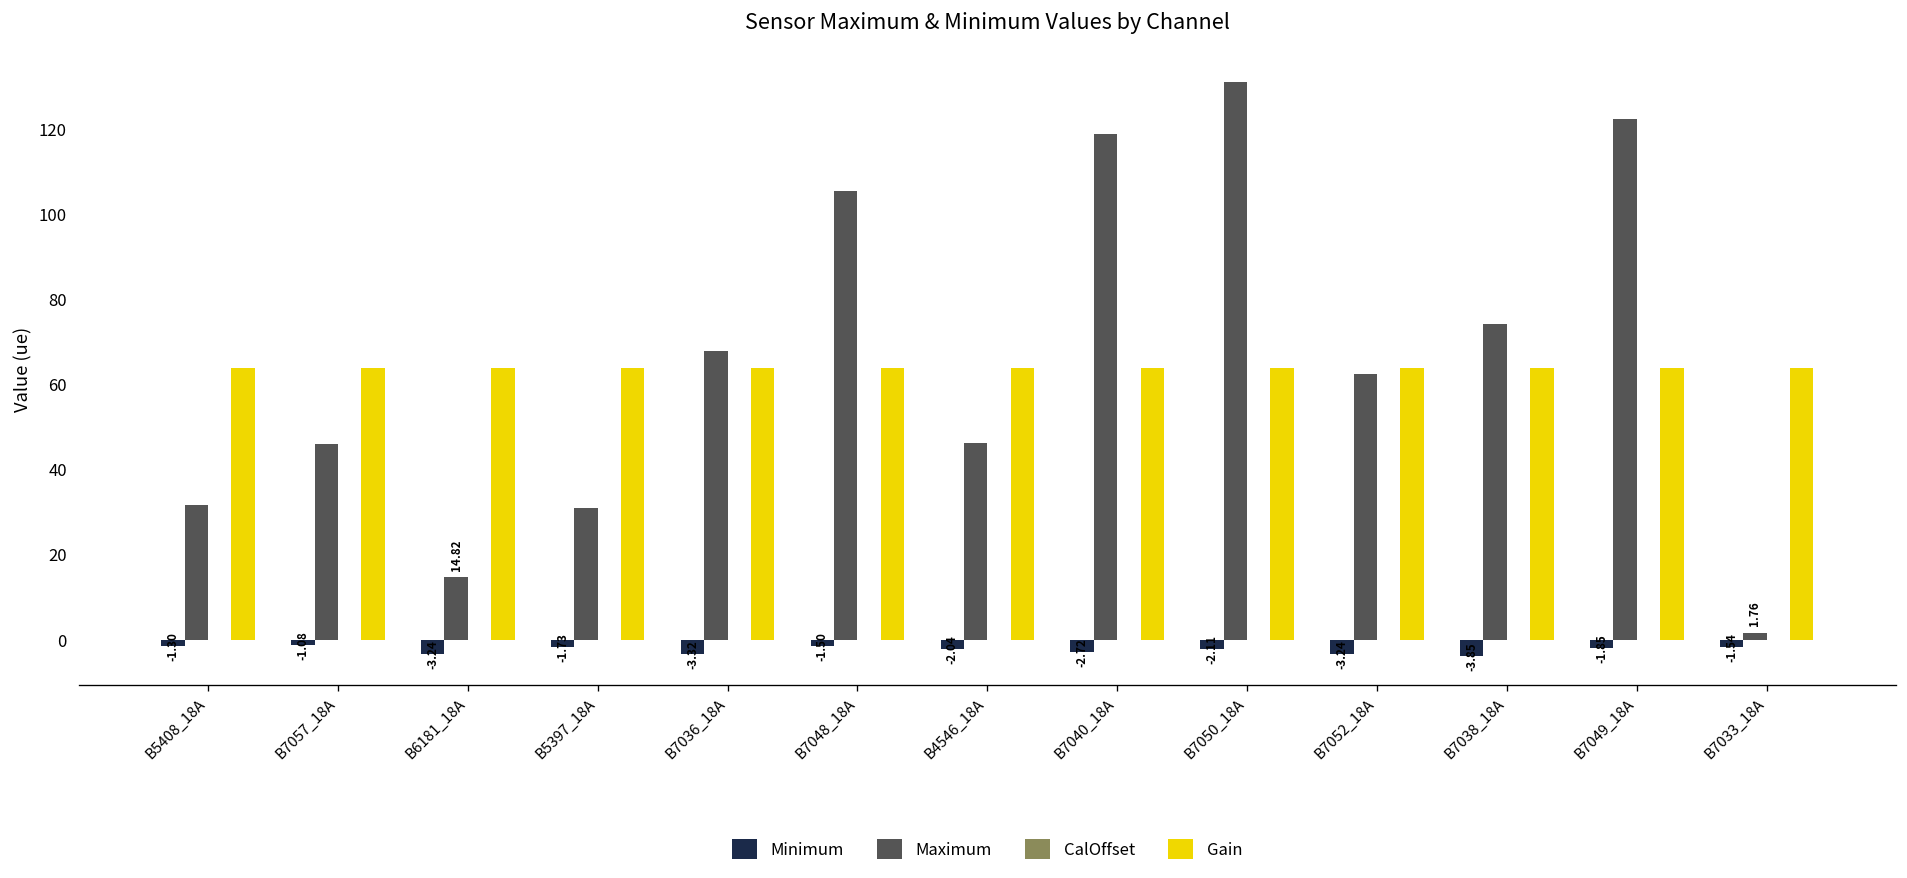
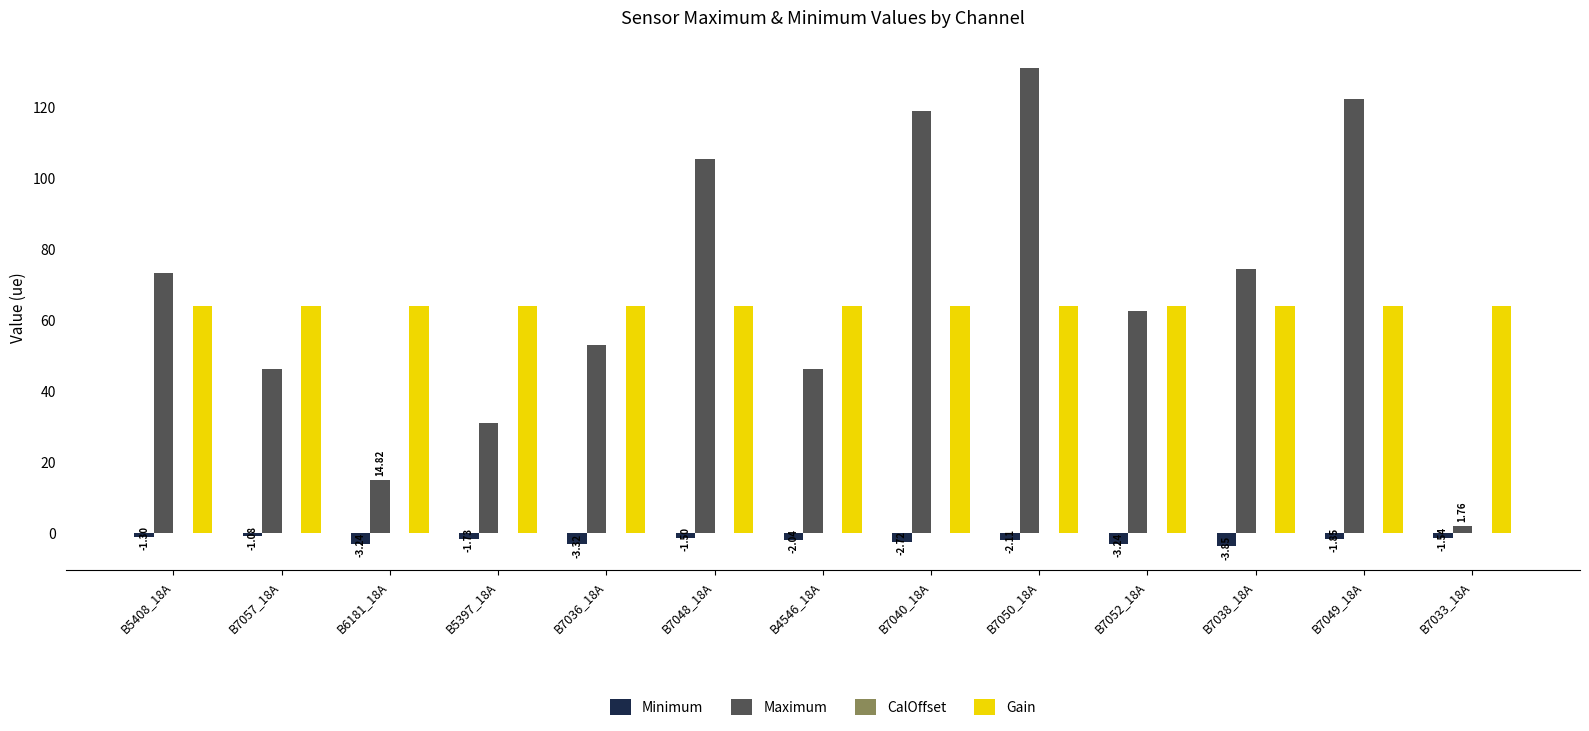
  {
    "Minimum": {
      "B5408_18A": -1.30,
      "B7057_18A": -1.08,
      "B6181_18A": -3.24,
      "B5397_18A": -1.73,
      "B7036_18A": -3.32,
      "B7048_18A": -1.50,
      "B4546_18A": -2.04,
      "B7040_18A": -2.72,
      "B7050_18A": -2.11,
      "B7052_18A": -3.24,
      "B7038_18A": -3.85,
      "B7049_18A": -1.85,
      "B7033_18A": -1.54
    },
    "Maximum": {
-     "B5408_18A": 32,
+     "B5408_18A": 73,
      "B7057_18A": 46,
      "B5397_18A": 31,
-     "B7036_18A": 68,
+     "B7036_18A": 53,
      "B7048_18A": 105,
      "B4546_18A": 46,
      "B7040_18A": 119,
      "B7050_18A": 131,
      "B7052_18A": 63,
      "B7038_18A": 74,
      "B7049_18A": 122
    },
    "CalOffset": {
      "B5408_18A": 0,
      "B7057_18A": 0,
      "B6181_18A": 0,
      "B5397_18A": 0,
      "B7036_18A": 0,
      "B7048_18A": 0,
      "B4546_18A": 0,
      "B7040_18A": 0,
      "B7050_18A": 0,
      "B7052_18A": 0,
      "B7038_18A": 0,
      "B7049_18A": 0,
      "B7033_18A": 0
    },
    "Gain": {
      "B5408_18A": 64,
      "B7057_18A": 64,
      "B6181_18A": 64,
      "B5397_18A": 64,
      "B7036_18A": 64,
      "B7048_18A": 64,
      "B4546_18A": 64,
      "B7040_18A": 64,
      "B7050_18A": 64,
      "B7052_18A": 64,
      "B7038_18A": 64,
      "B7049_18A": 64,
      "B7033_18A": 64
    }
  }
